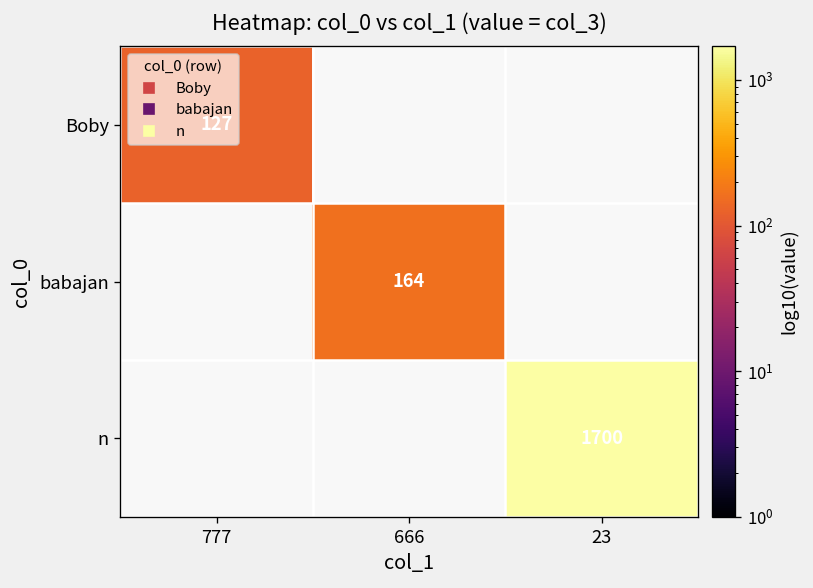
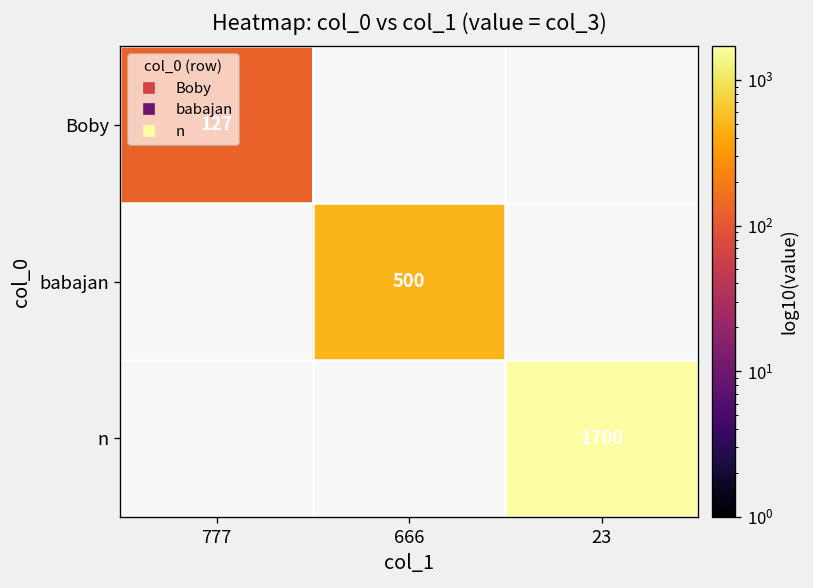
  {
    "babajan": {
-     "666": 164
+     "666": 500
    },
    "n": {
      "23": 1700
    }
  }
